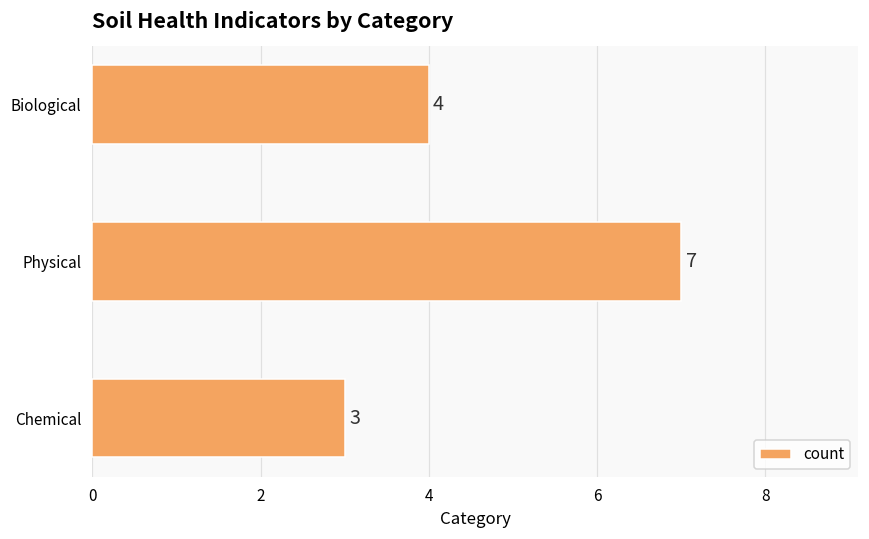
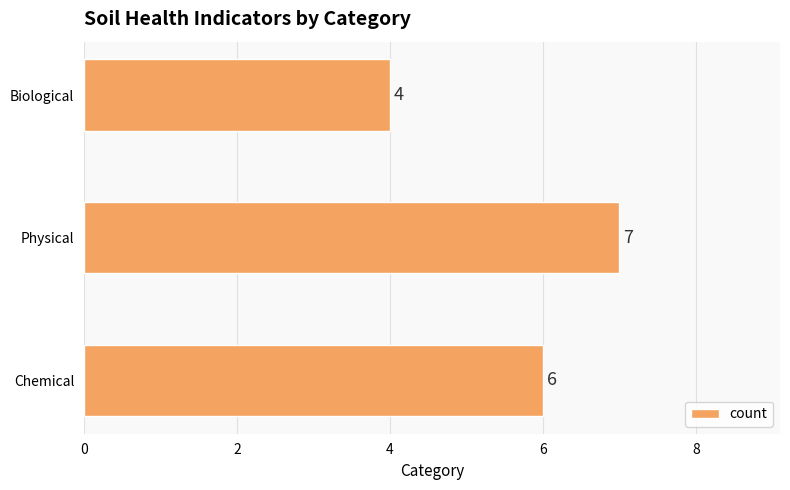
  {
    "Biological": 4,
    "Physical": 7,
-   "Chemical": 3
+   "Chemical": 6
  }
